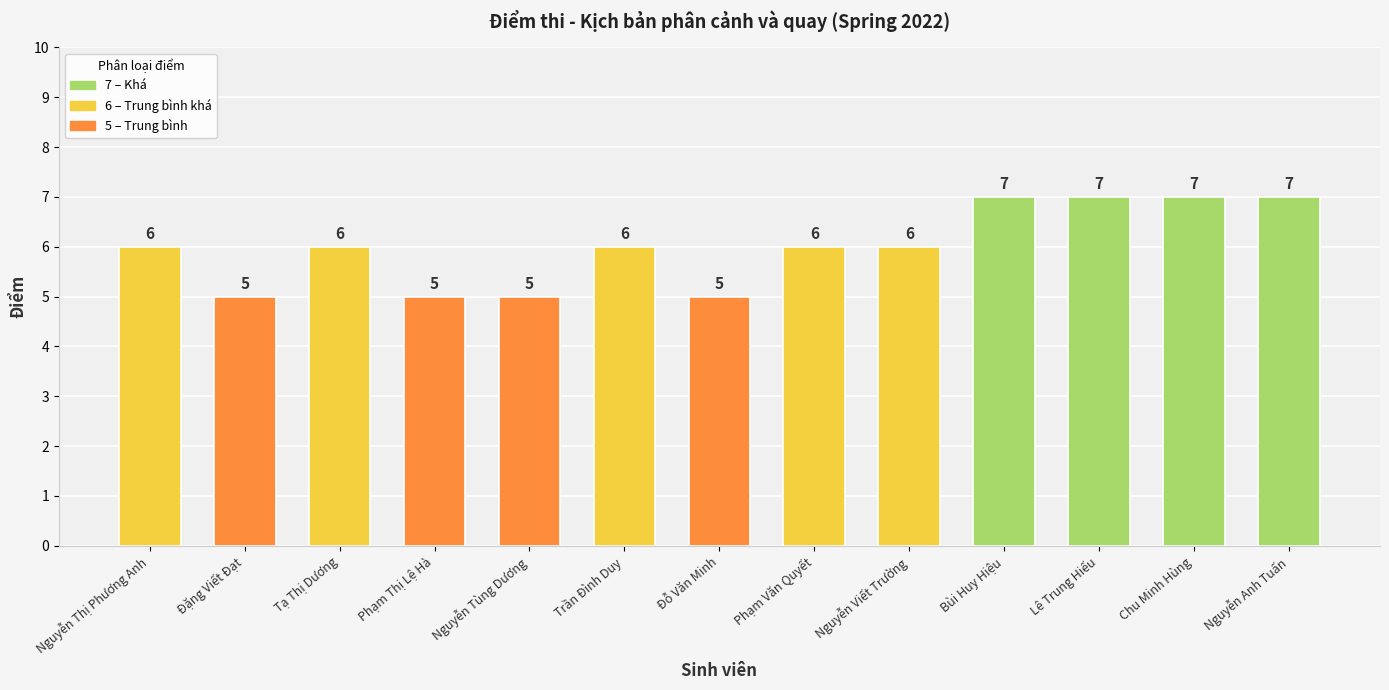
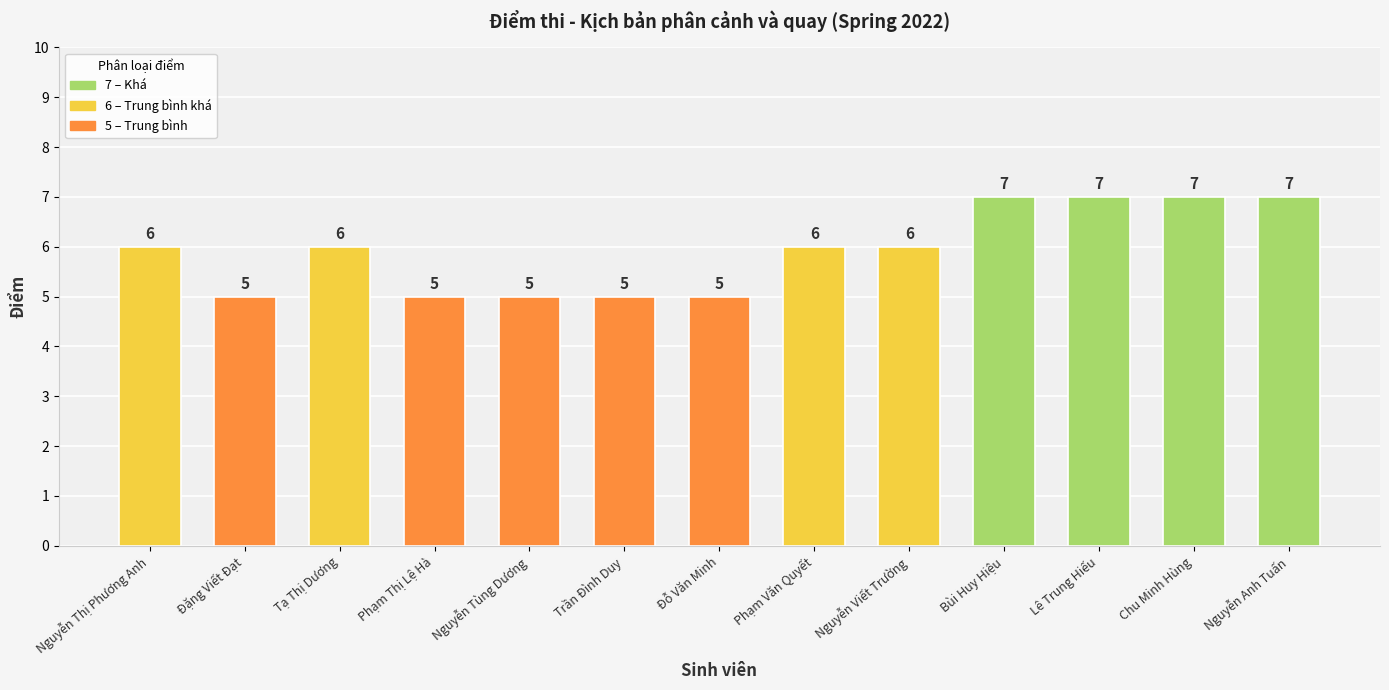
  {
    "Nguyễn Thị Phương Anh": 6,
    "Đặng Viết Đạt": 5,
    "Tạ Thị Dương": 6,
    "Phạm Thị Lệ Hà": 5,
    "Nguyễn Tùng Dương": 5,
-   "Trần Đình Duy": 6,
+   "Trần Đình Duy": 5,
    "Đỗ Văn Minh": 5,
    "Phạm Văn Quyết": 6,
    "Nguyễn Viết Trường": 6,
    "Bùi Huy Hiệu": 7,
    "Lê Trung Hiếu": 7,
    "Chu Minh Hùng": 7,
    "Nguyễn Anh Tuấn": 7
  }
